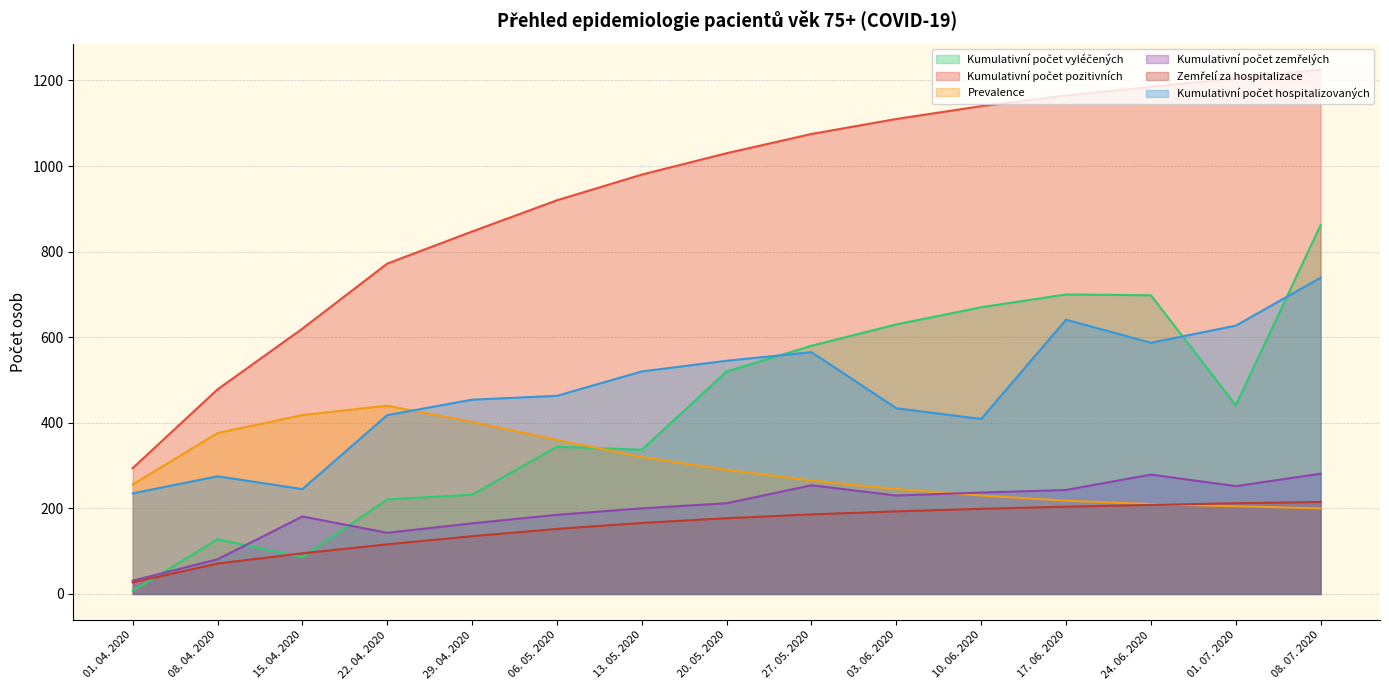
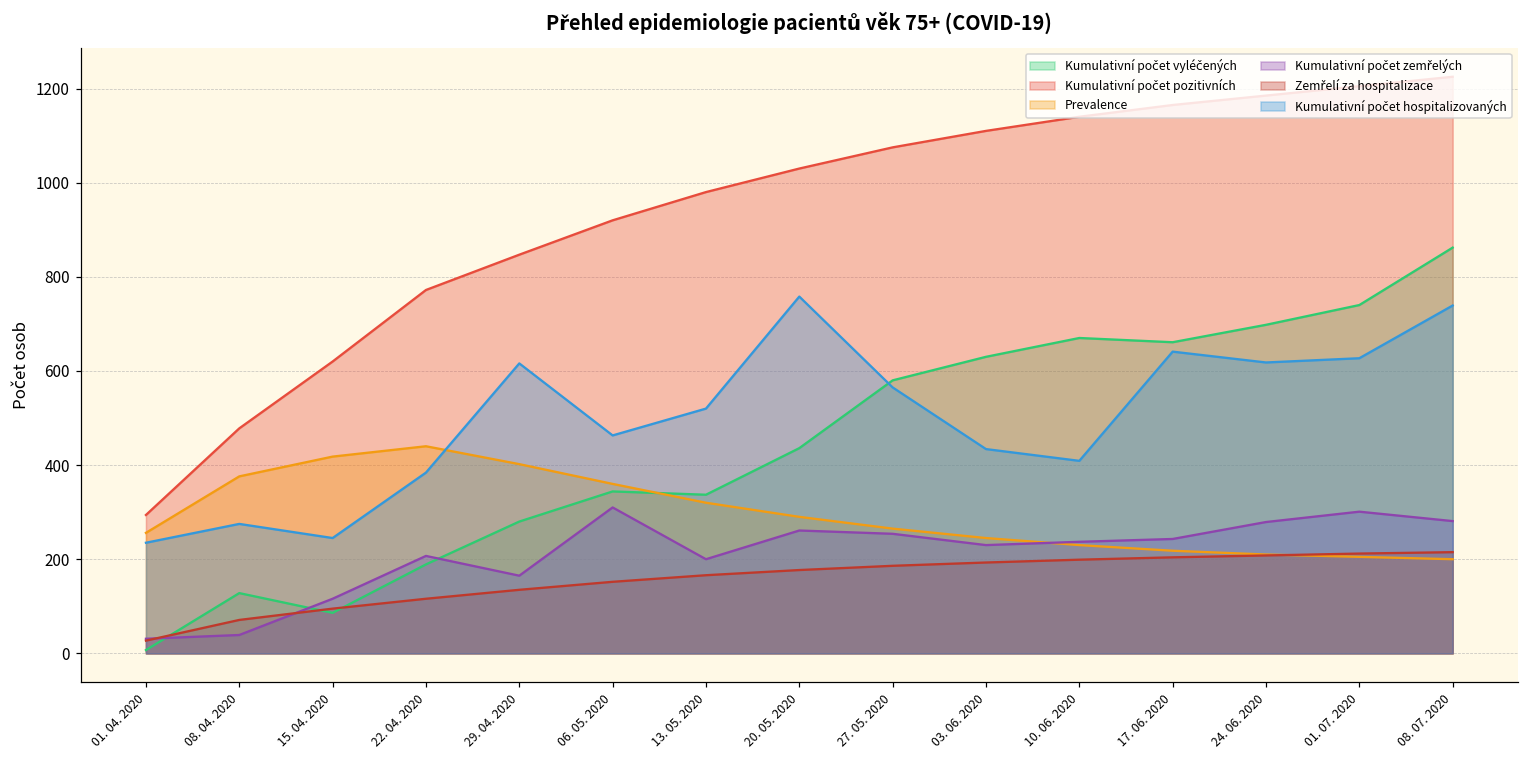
  {
    "Kumulativní počet vyléčených": {
      "01. 04. 2020": 10,
      "08. 04. 2020": 130,
      "15. 04. 2020": 90,
-     "22. 04. 2020": 220,
-     "29. 04. 2020": 230,
+     "22. 04. 2020": 190,
+     "29. 04. 2020": 280,
      "06. 05. 2020": 340,
      "13. 05. 2020": 340,
-     "20. 05. 2020": 520,
+     "20. 05. 2020": 440,
      "27. 05. 2020": 580,
      "03. 06. 2020": 630,
      "10. 06. 2020": 670,
-     "17. 06. 2020": 700,
+     "17. 06. 2020": 660,
      "24. 06. 2020": 700,
-     "01. 07. 2020": 440,
+     "01. 07. 2020": 740,
      "08. 07. 2020": 860
    },
    "Kumulativní počet zemřelých": {
-     "08. 04. 2020": 80,
-     "15. 04. 2020": 180,
-     "22. 04. 2020": 140,
+     "08. 04. 2020": 40,
+     "15. 04. 2020": 120,
+     "22. 04. 2020": 210,
      "29. 04. 2020": 170,
-     "06. 05. 2020": 190,
+     "06. 05. 2020": 310,
      "13. 05. 2020": 200,
-     "20. 05. 2020": 210,
+     "20. 05. 2020": 260,
      "27. 05. 2020": 250,
      "03. 06. 2020": 230,
      "10. 06. 2020": 240,
      "17. 06. 2020": 240,
      "24. 06. 2020": 280,
-     "01. 07. 2020": 250,
+     "01. 07. 2020": 300,
      "08. 07. 2020": 280
    },
    "Kumulativní počet hospitalizovaných": {
      "01. 04. 2020": 240,
      "08. 04. 2020": 280,
      "15. 04. 2020": 250,
-     "22. 04. 2020": 420,
-     "29. 04. 2020": 450,
+     "22. 04. 2020": 380,
+     "29. 04. 2020": 620,
      "06. 05. 2020": 460,
      "13. 05. 2020": 520,
-     "20. 05. 2020": 550,
+     "20. 05. 2020": 760,
      "27. 05. 2020": 570,
      "03. 06. 2020": 430,
      "10. 06. 2020": 410,
      "17. 06. 2020": 640,
-     "24. 06. 2020": 590,
+     "24. 06. 2020": 620,
      "01. 07. 2020": 630,
      "08. 07. 2020": 740
    }
  }
